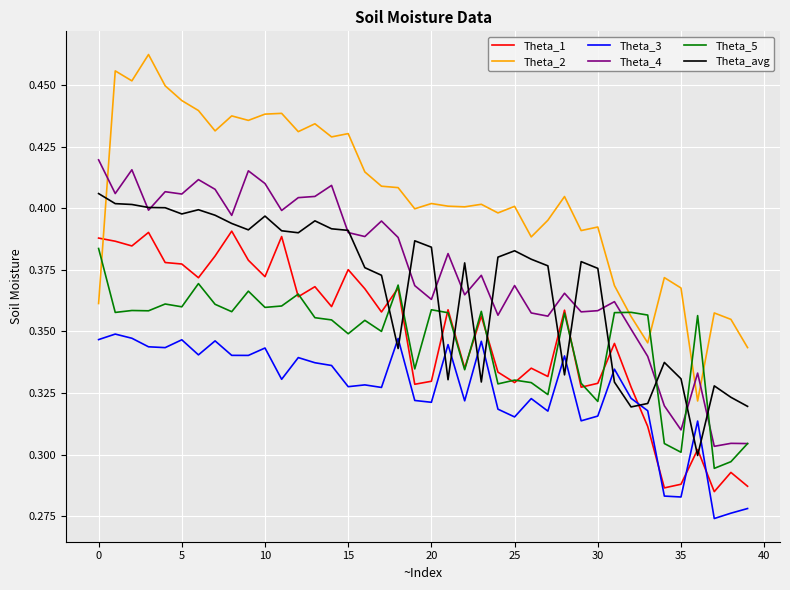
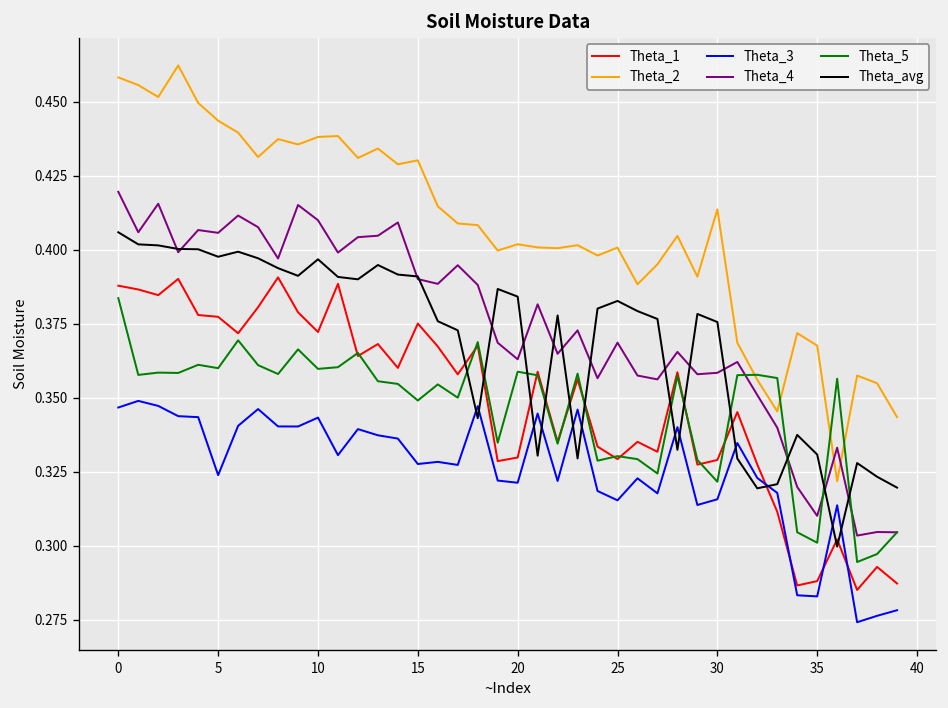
  {
    "Theta_1": {
      "0": 0.388,
      "5": 0.377,
      "10": 0.372,
      "15": 0.375,
      "20": 0.330,
      "30": 0.329,
      "35": 0.288
    },
    "Theta_2": {
-     "0": 0.361,
+     "0": 0.458,
      "5": 0.444,
      "10": 0.438,
      "15": 0.430,
      "20": 0.402,
      "25": 0.401,
-     "30": 0.392,
+     "30": 0.414,
      "35": 0.368
    },
    "Theta_3": {
      "0": 0.347,
-     "5": 0.347,
+     "5": 0.324,
      "10": 0.343,
      "15": 0.328,
      "20": 0.321,
      "25": 0.315,
      "30": 0.316,
      "35": 0.283
    },
    "Theta_4": {
      "0": 0.420,
      "5": 0.406,
      "10": 0.410,
      "20": 0.363,
      "25": 0.369,
      "30": 0.358,
      "35": 0.310
    },
    "Theta_5": {
      "0": 0.384,
      "5": 0.360,
      "10": 0.360,
      "15": 0.349,
      "20": 0.359,
      "30": 0.322,
      "35": 0.301
    },
    "Theta_avg": {
      "0": 0.406,
      "5": 0.398,
      "10": 0.397,
      "20": 0.384,
      "25": 0.383,
      "30": 0.376,
      "35": 0.331
    }
  }
